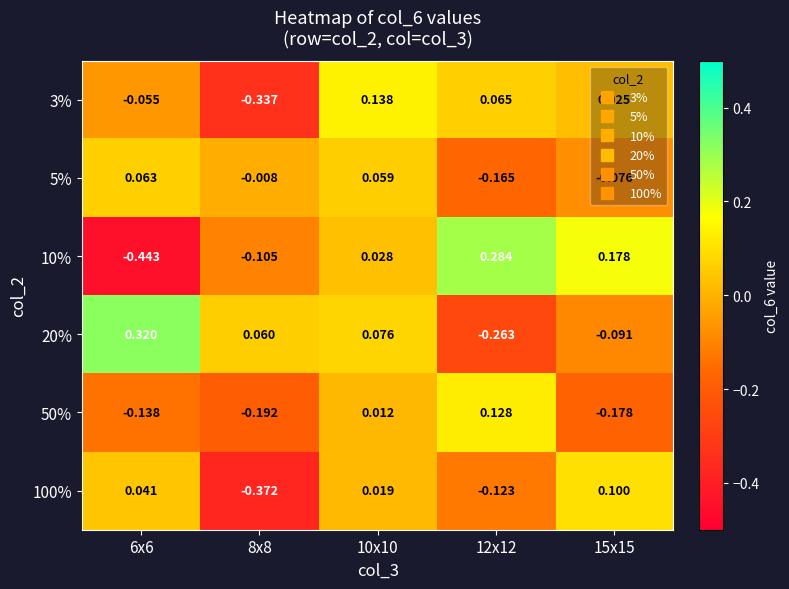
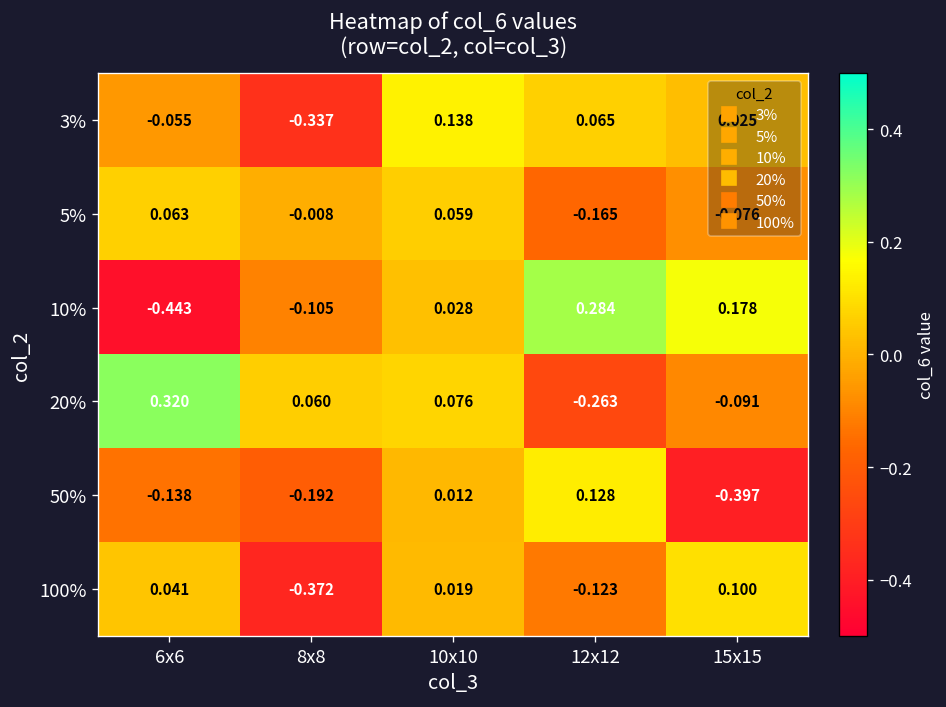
  {
    "3%": {
      "6x6": -0.055,
      "8x8": -0.337,
      "10x10": 0.138,
      "12x12": 0.065
    },
    "5%": {
      "6x6": 0.063,
      "8x8": -0.008,
      "10x10": 0.059,
      "12x12": -0.165
    },
    "10%": {
      "6x6": -0.443,
      "8x8": -0.105,
      "10x10": 0.028,
      "12x12": 0.284,
      "15x15": 0.178
    },
    "20%": {
      "6x6": 0.320,
      "8x8": 0.060,
      "10x10": 0.076,
      "12x12": -0.263,
      "15x15": -0.091
    },
    "50%": {
      "6x6": -0.138,
      "8x8": -0.192,
      "10x10": 0.012,
      "12x12": 0.128,
-     "15x15": -0.178
+     "15x15": -0.397
    },
    "100%": {
      "6x6": 0.041,
      "8x8": -0.372,
      "10x10": 0.019,
      "12x12": -0.123,
      "15x15": 0.100
    }
  }
